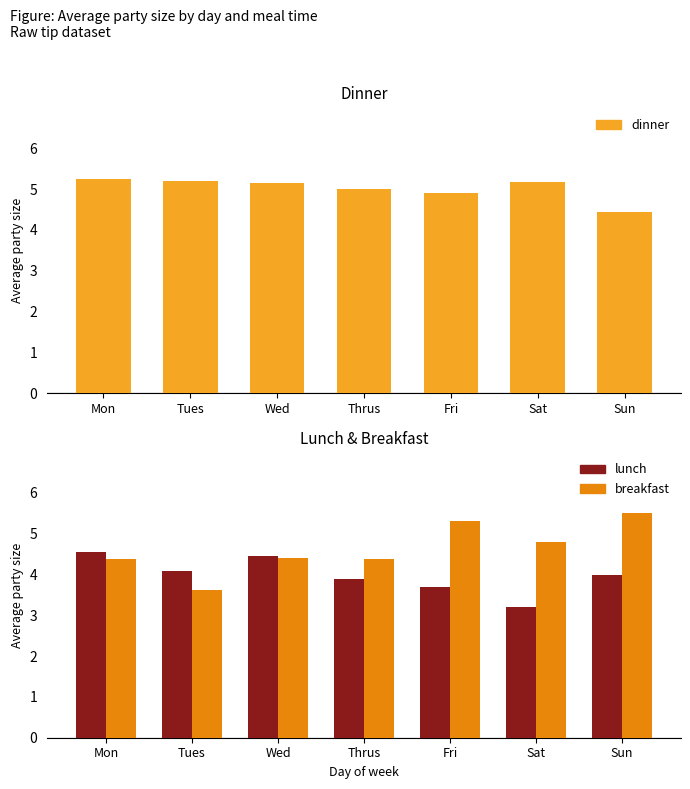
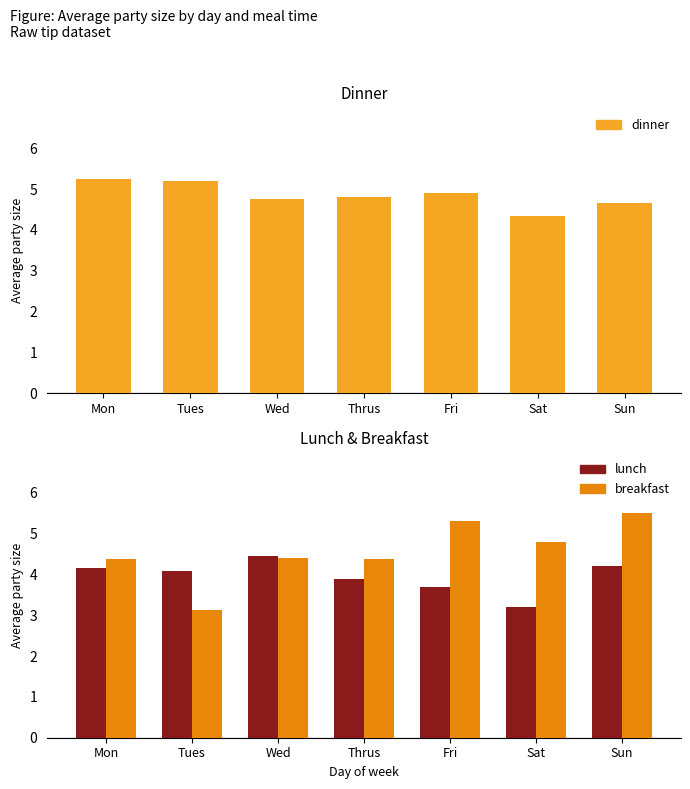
  {
    "Dinner": {
      "Mon": 5.3,
      "Tues": 5.2,
-     "Wed": 5.1,
-     "Thrus": 5.0,
+     "Wed": 4.8,
+     "Thrus": 4.8,
      "Fri": 4.9,
-     "Sat": 5.2,
-     "Sun": 4.4
+     "Sat": 4.3,
+     "Sun": 4.7
    },
    "Lunch & Breakfast": {
      "lunch": {
-       "Mon": 4.6,
+       "Mon": 4.2,
        "Tues": 4.1,
        "Wed": 4.5,
        "Thrus": 3.9,
        "Fri": 3.7,
        "Sat": 3.2,
-       "Sun": 4.0
+       "Sun": 4.2
      },
      "breakfast": {
        "Mon": 4.4,
-       "Tues": 3.6,
+       "Tues": 3.1,
        "Wed": 4.4,
        "Thrus": 4.4,
        "Fri": 5.3,
        "Sat": 4.8,
        "Sun": 5.5
      }
    }
  }
